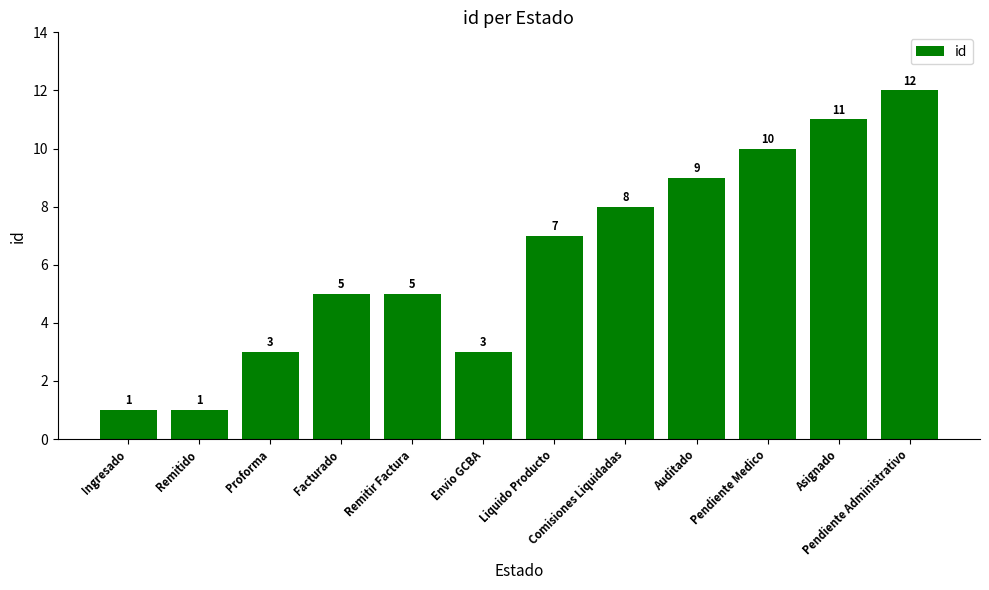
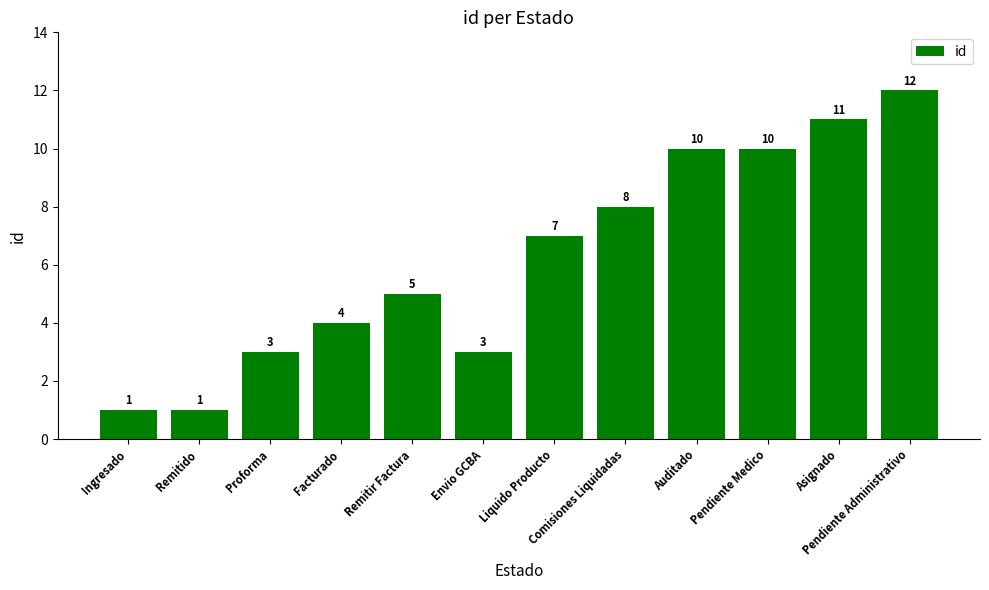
  {
    "Ingresado": 1,
    "Remitido": 1,
    "Proforma": 3,
-   "Facturado": 5,
+   "Facturado": 4,
    "Remitir Factura": 5,
    "Envio GCBA": 3,
    "Liquido Producto": 7,
    "Comisiones Liquidadas": 8,
-   "Auditado": 9,
+   "Auditado": 10,
    "Pendiente Medico": 10,
    "Asignado": 11,
    "Pendiente Administrativo": 12
  }
